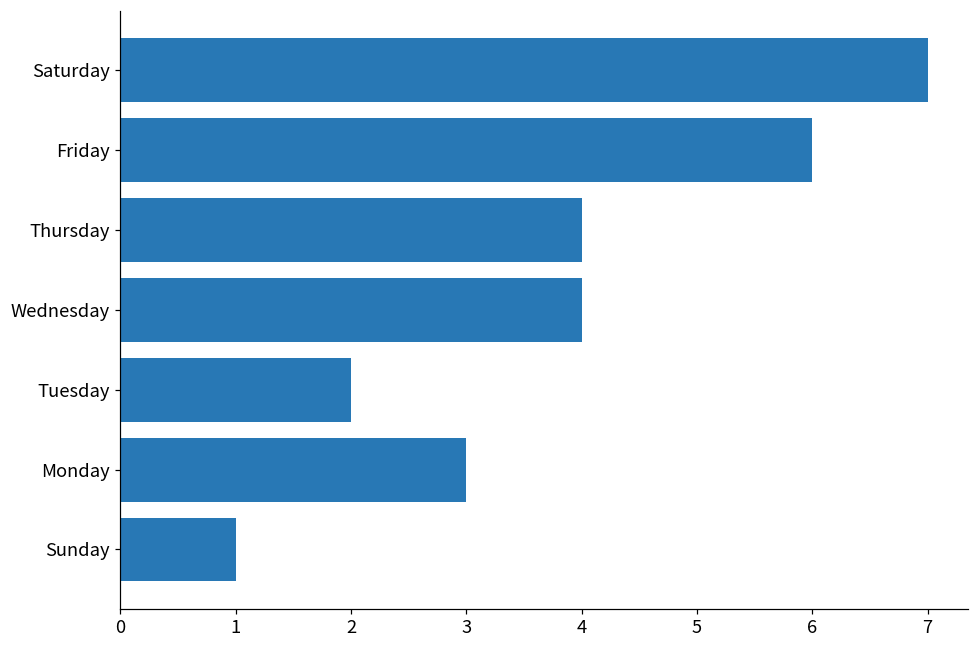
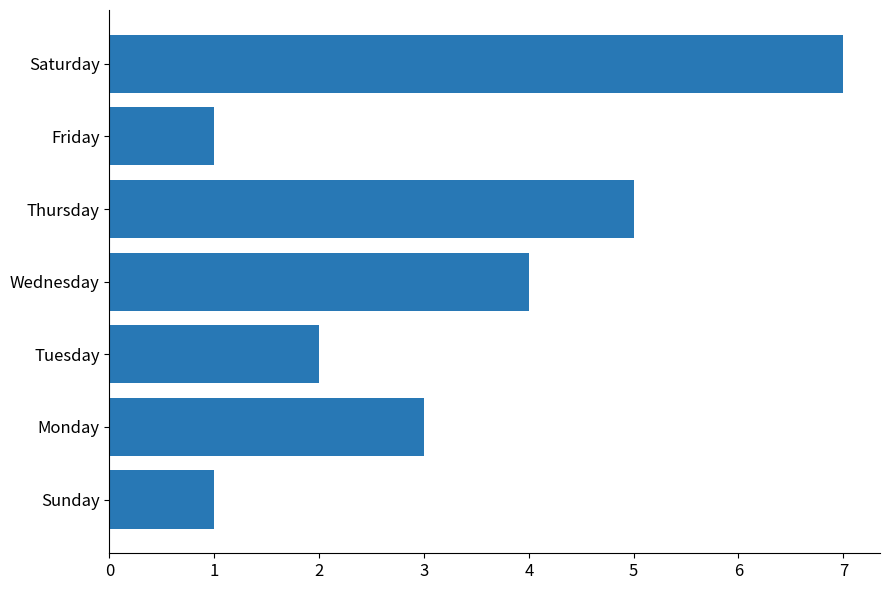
  {
    "Saturday": 7,
-   "Friday": 6,
-   "Thursday": 4,
+   "Friday": 1,
+   "Thursday": 5,
    "Wednesday": 4,
    "Tuesday": 2,
    "Monday": 3,
    "Sunday": 1
  }
